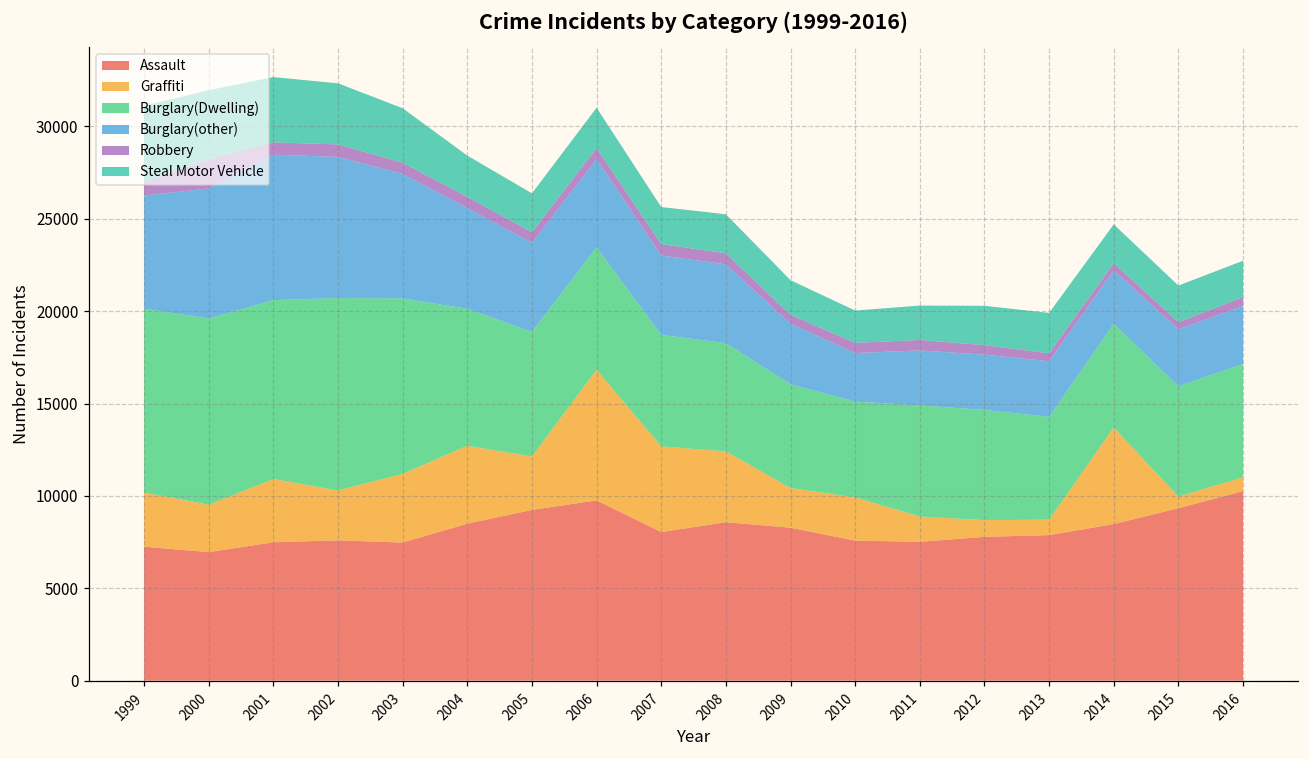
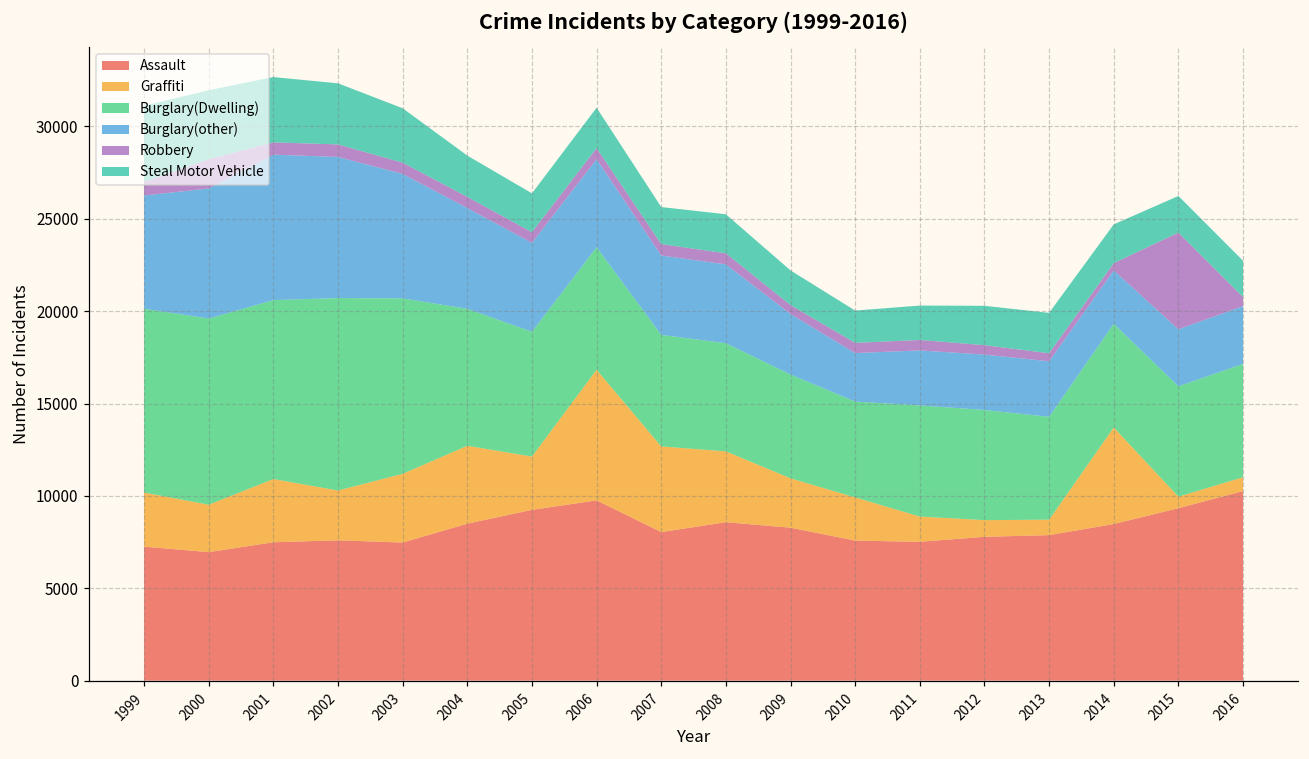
  {
    "Assault": {
      "1999": 7300,
      "2000": 7000,
      "2001": 7500,
      "2002": 7600,
      "2003": 7500,
      "2004": 8500,
      "2005": 9200,
      "2006": 9800,
      "2007": 8000,
      "2008": 8600,
      "2009": 8300,
      "2010": 7600,
      "2011": 7500,
      "2012": 7800,
      "2013": 7900,
      "2014": 8500,
      "2015": 9300,
      "2016": 10300
    },
    "Graffiti": {
      "1999": 2900,
      "2000": 2600,
      "2001": 3400,
      "2002": 2700,
      "2003": 3700,
      "2004": 4200,
      "2005": 2900,
      "2006": 7100,
      "2007": 4600,
      "2008": 3800,
-     "2009": 2100,
+     "2009": 2700,
      "2010": 2300,
      "2011": 1400,
      "2012": 900,
      "2013": 800,
      "2014": 5200,
      "2015": 600,
      "2016": 700
    },
    "Burglary(other)": {
      "1999": 6100,
      "2000": 7000,
      "2001": 7900,
      "2002": 7600,
      "2003": 6700,
      "2004": 5500,
      "2005": 4800,
      "2006": 4800,
      "2007": 4300,
      "2008": 4300,
      "2009": 3300,
      "2010": 2600,
      "2011": 3000,
      "2012": 3000,
      "2013": 3000,
      "2014": 2900,
      "2015": 3100,
      "2016": 3100
    },
    "Robbery": {
      "2001": 700,
      "2002": 700,
      "2003": 600,
      "2004": 600,
      "2005": 600,
      "2006": 600,
      "2007": 600,
      "2008": 600,
      "2009": 500,
      "2010": 600,
      "2011": 600,
      "2012": 500,
      "2013": 400,
      "2014": 400,
-     "2015": 400,
+     "2015": 5200,
      "2016": 500
    }
  }
